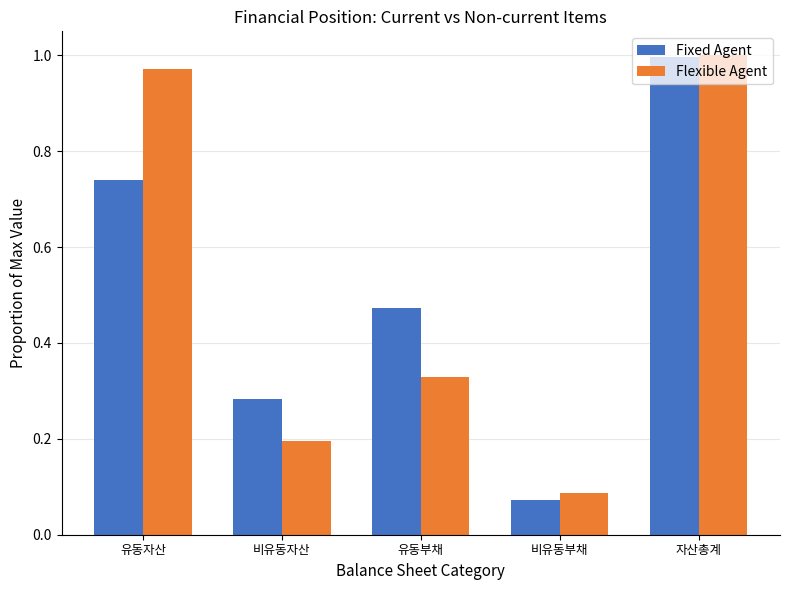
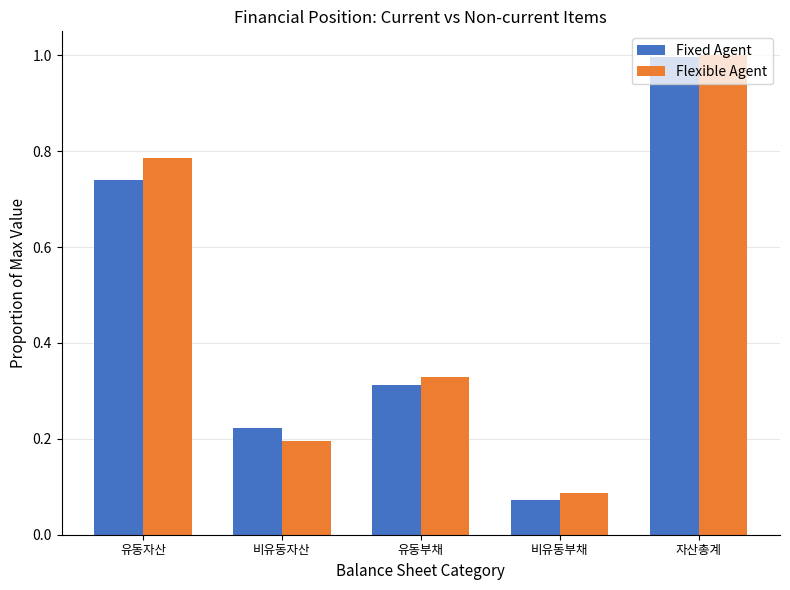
  {
    "Fixed Agent": {
      "유동자산": 0.74,
-     "비유동자산": 0.28,
-     "유동부채": 0.47,
+     "비유동자산": 0.22,
+     "유동부채": 0.31,
      "비유동부채": 0.07
    },
    "Flexible Agent": {
-     "유동자산": 0.97,
+     "유동자산": 0.79,
      "비유동자산": 0.20,
      "유동부채": 0.33,
      "비유동부채": 0.09
    }
  }
